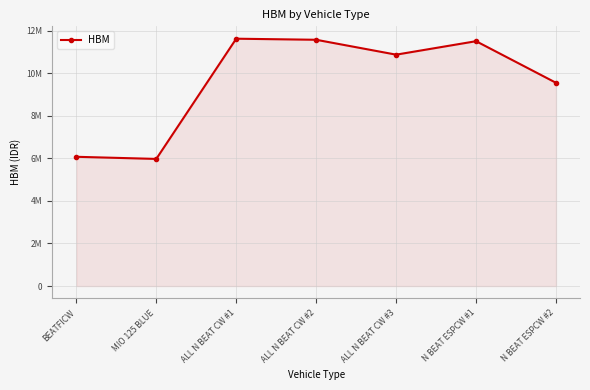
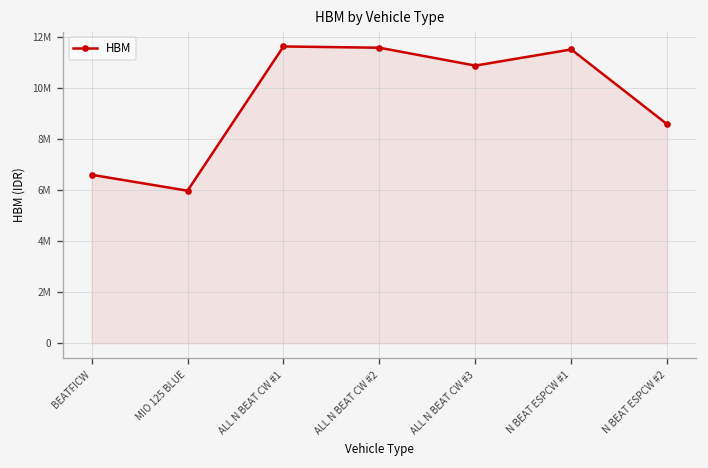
  {
-   "BEATFICW": 6100000,
+   "BEATFICW": 6600000,
    "MIO 125 BLUE": 6000000,
    "ALL N BEAT CW #1": 11600000,
    "ALL N BEAT CW #2": 11600000,
    "ALL N BEAT CW #3": 10900000,
    "N BEAT ESPCW #1": 11500000,
-   "N BEAT ESPCW #2": 9600000
+   "N BEAT ESPCW #2": 8600000
  }
